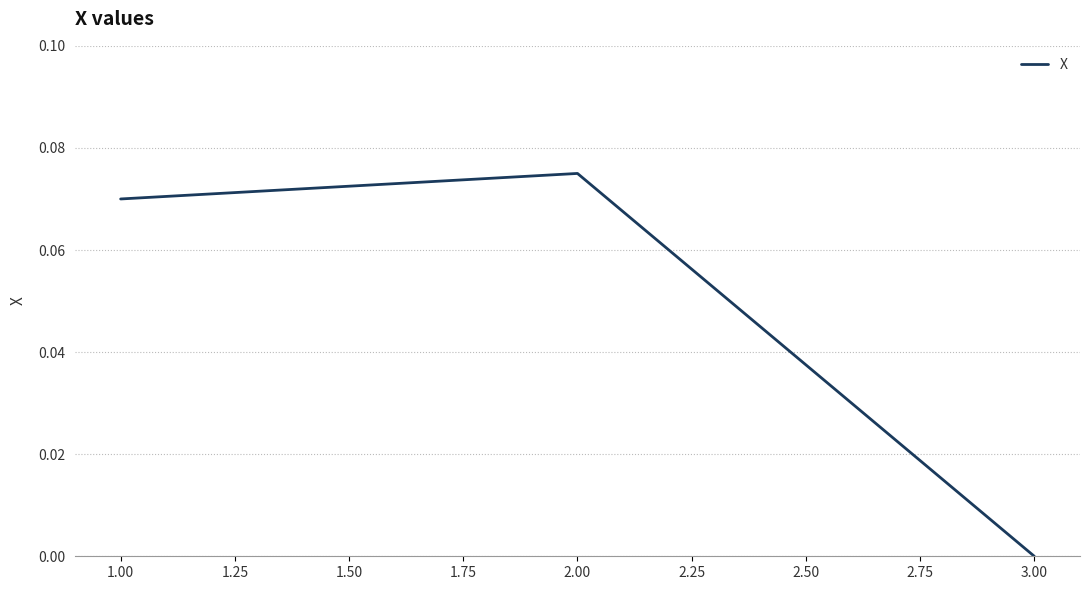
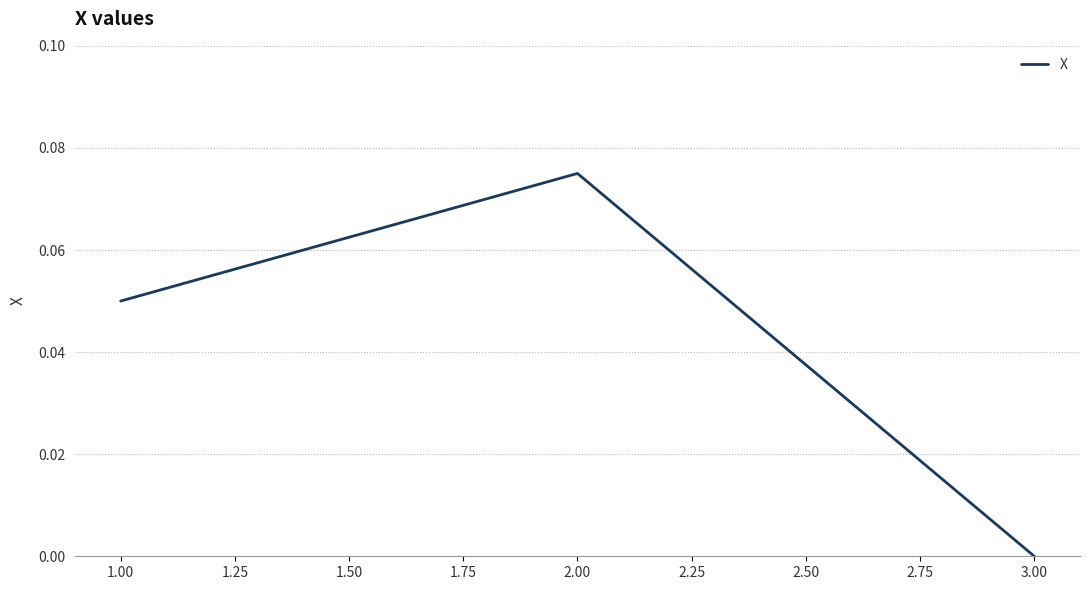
  {
-   "1.00": 0.07,
+   "1.00": 0.05,
    "2.00": 0.075,
    "3.00": 0.00
  }
